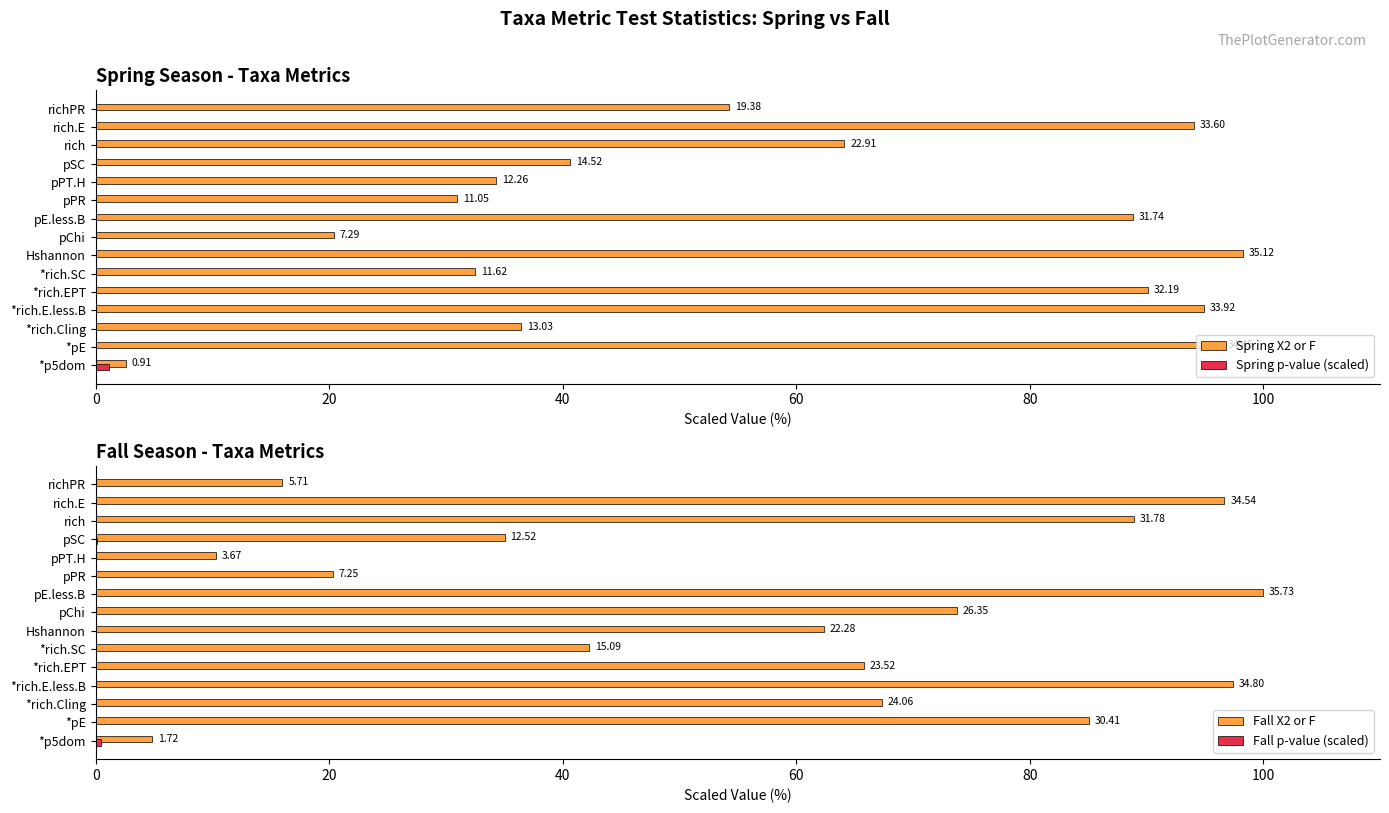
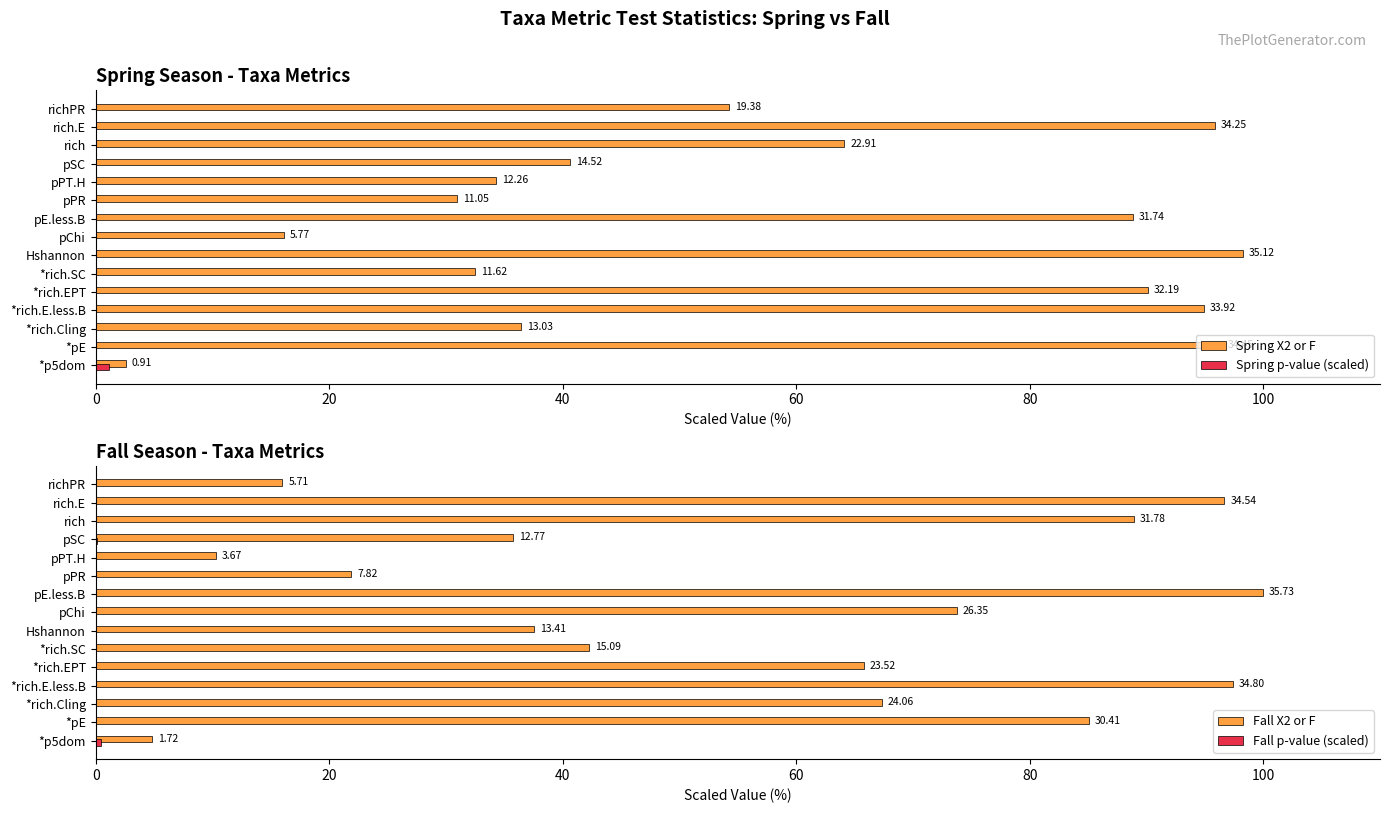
  {
    "Spring Season - Taxa Metrics": {
      "Spring X2 or F": {
-       "rich.E": 33.60,
-       "pChi": 7.29
+       "rich.E": 34.25,
+       "pChi": 5.77
      },
      "Spring p-value (scaled)": {
        "*p5dom": 1.2
      }
    },
    "Fall Season - Taxa Metrics": {
      "Fall X2 or F": {
-       "pSC": 12.52,
-       "pPR": 7.25,
-       "Hshannon": 22.28
+       "pSC": 12.77,
+       "pPR": 7.82,
+       "Hshannon": 13.41
      },
      "Fall p-value (scaled)": {
        "*p5dom": 0.4
      }
    }
  }
